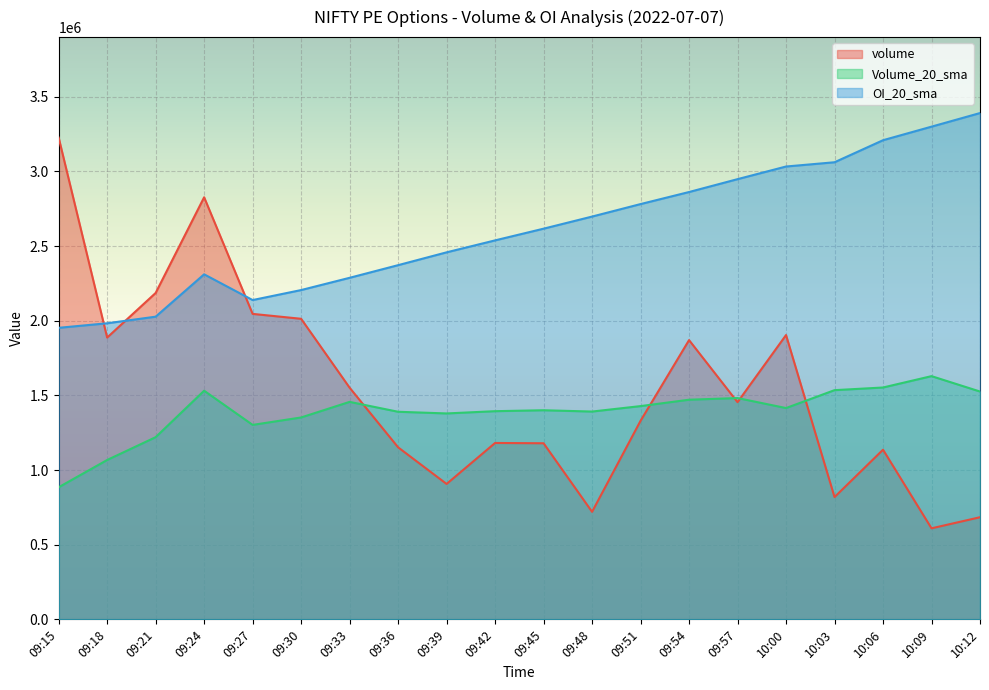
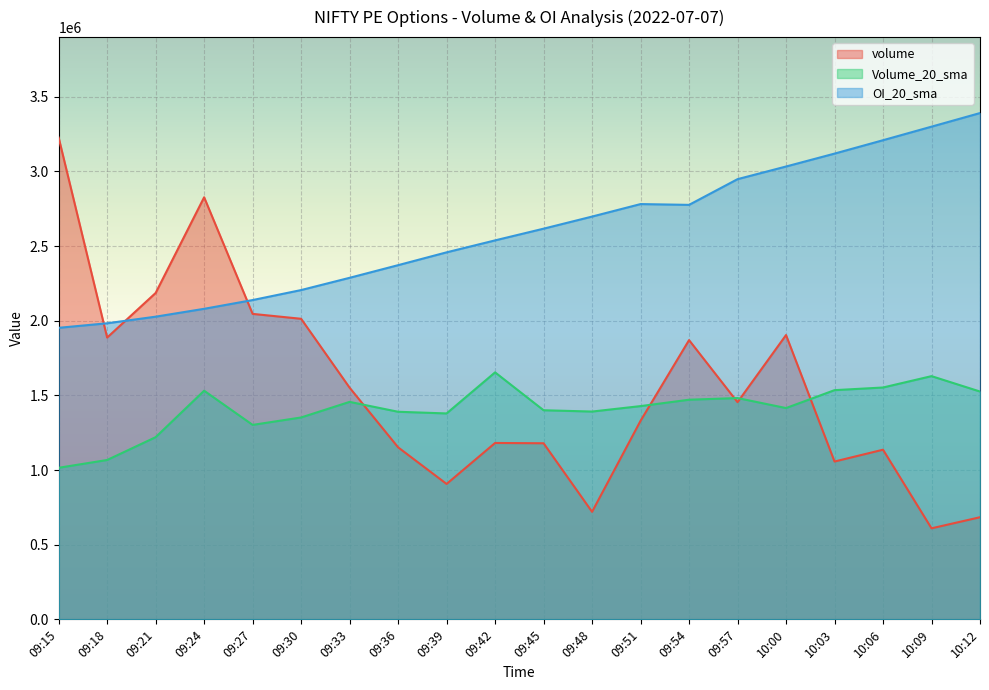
  {
    "volume": {
      "09:15": 3230000,
      "09:18": 1890000,
      "09:21": 2190000,
      "09:24": 2830000,
      "09:27": 2050000,
      "09:30": 2010000,
      "09:33": 1550000,
      "09:36": 1150000,
      "09:39": 910000,
      "09:42": 1180000,
      "09:45": 1180000,
      "09:48": 720000,
      "09:51": 1330000,
      "09:54": 1870000,
      "09:57": 1450000,
      "10:00": 1900000,
-     "10:03": 820000,
+     "10:03": 1060000,
      "10:06": 1140000,
      "10:09": 610000,
      "10:12": 680000
    },
    "Volume_20_sma": {
-     "09:15": 880000,
+     "09:15": 1020000,
      "09:18": 1070000,
      "09:21": 1220000,
      "09:24": 1530000,
      "09:27": 1300000,
      "09:30": 1350000,
      "09:33": 1460000,
      "09:36": 1390000,
      "09:39": 1380000,
-     "09:42": 1390000,
+     "09:42": 1650000,
      "09:45": 1400000,
      "09:48": 1390000,
      "09:51": 1430000,
      "09:54": 1470000,
      "09:57": 1480000,
      "10:00": 1420000,
      "10:03": 1540000,
      "10:06": 1550000,
      "10:09": 1630000,
      "10:12": 1530000
    },
    "OI_20_sma": {
      "09:15": 1950000,
      "09:18": 1980000,
      "09:21": 2030000,
-     "09:24": 2310000,
+     "09:24": 2080000,
      "09:27": 2140000,
      "09:30": 2210000,
      "09:33": 2290000,
      "09:36": 2370000,
      "09:39": 2460000,
      "09:42": 2540000,
      "09:45": 2620000,
      "09:48": 2700000,
      "09:51": 2780000,
-     "09:54": 2860000,
+     "09:54": 2780000,
      "09:57": 2950000,
      "10:00": 3030000,
-     "10:03": 3060000,
+     "10:03": 3120000,
      "10:06": 3210000,
      "10:09": 3300000,
      "10:12": 3390000
    }
  }
